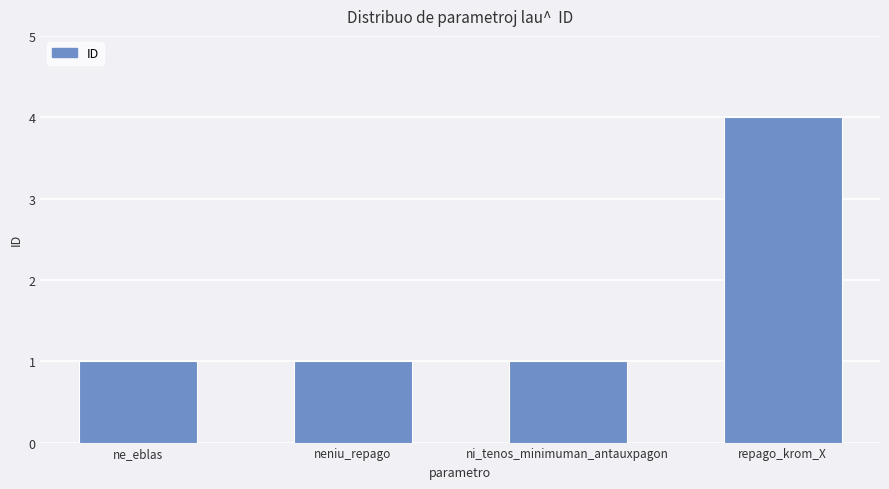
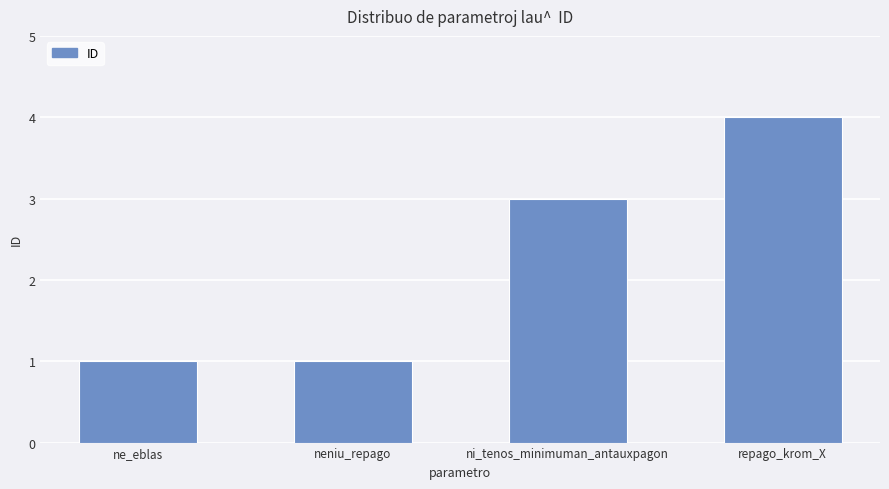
  {
    "ne_eblas": 1,
    "neniu_repago": 1,
-   "ni_tenos_minimuman_antauxpagon": 1,
+   "ni_tenos_minimuman_antauxpagon": 3,
    "repago_krom_X": 4
  }
